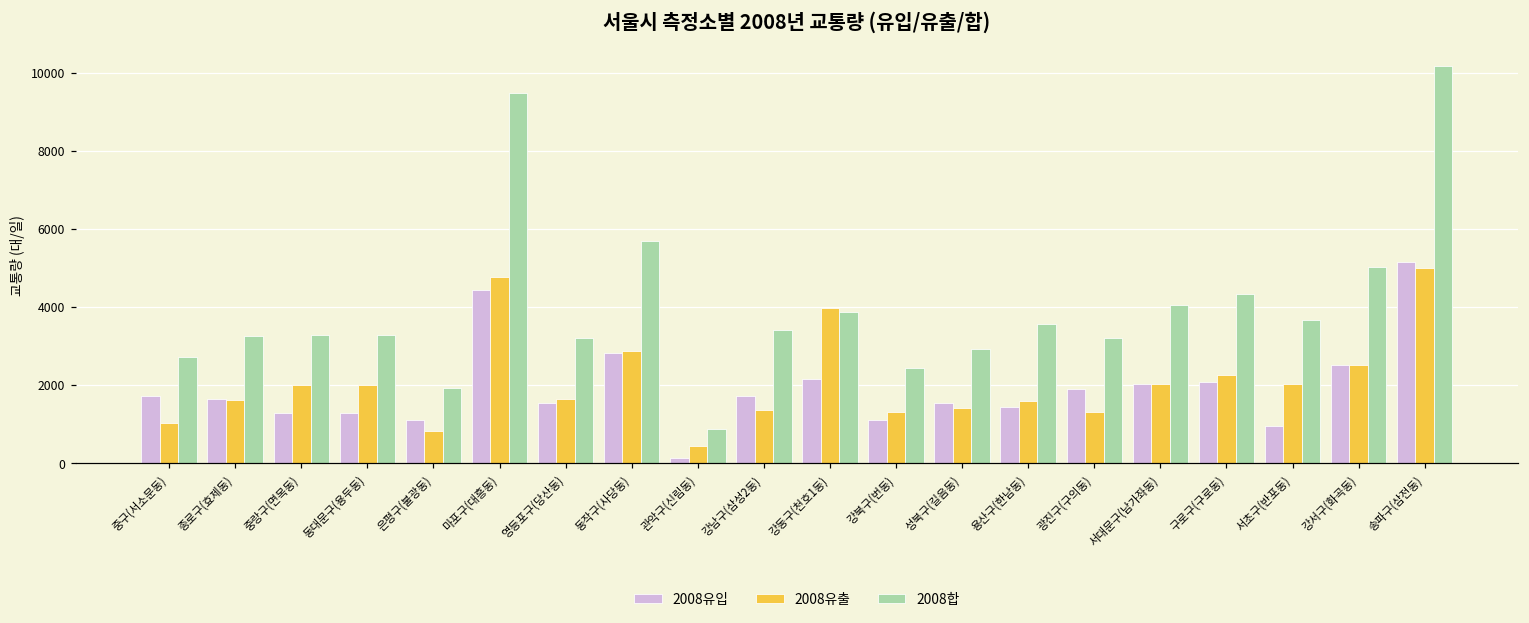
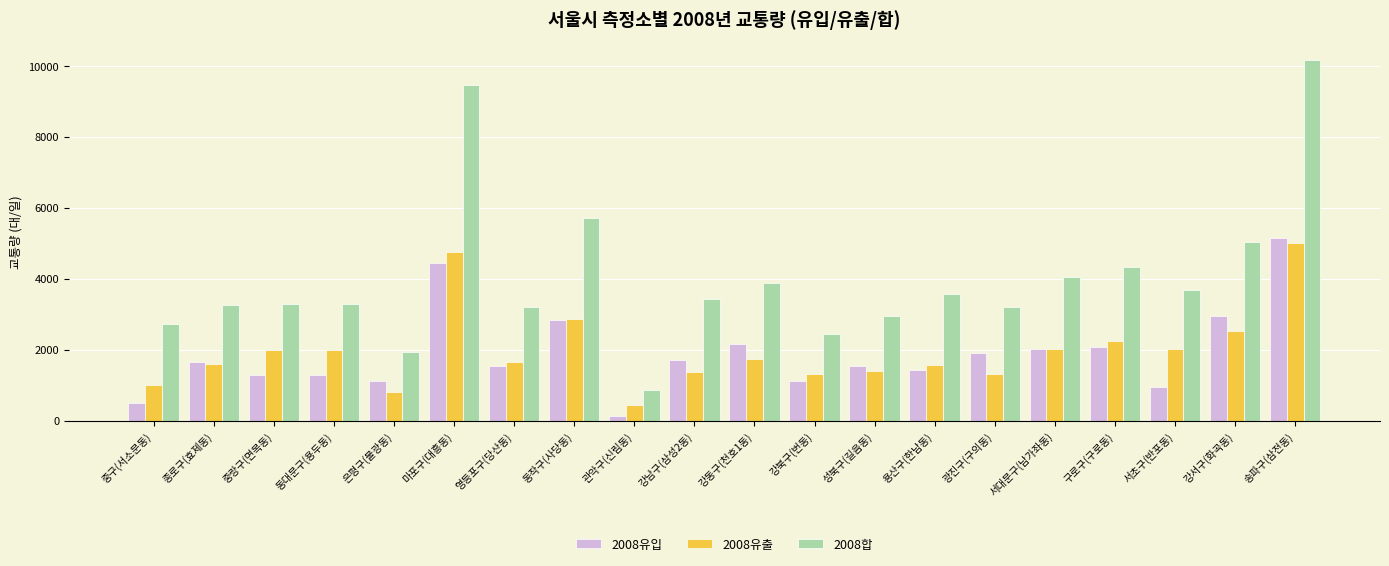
  {
    "2008유입": {
-     "중구(서소문동)": 1700,
+     "중구(서소문동)": 500,
      "종로구(효제동)": 1600,
      "중랑구(면목동)": 1300,
      "동대문구(용두동)": 1300,
      "은평구(불광동)": 1100,
      "마포구(대흥동)": 4400,
      "영등포구(당산동)": 1500,
      "동작구(사당동)": 2800,
      "관악구(신림동)": 100,
      "강남구(삼성2동)": 1700,
      "강동구(천호1동)": 2100,
      "강북구(번동)": 1100,
      "성북구(길음동)": 1500,
      "용산구(한남동)": 1400,
      "광진구(구의동)": 1900,
      "서대문구(남가좌동)": 2000,
      "구로구(구로동)": 2100,
      "서초구(반포동)": 1000,
-     "강서구(화곡동)": 2500,
+     "강서구(화곡동)": 3000,
      "송파구(삼전동)": 5200
    },
    "2008유출": {
      "중구(서소문동)": 1000,
      "종로구(효제동)": 1600,
      "중랑구(면목동)": 2000,
      "동대문구(용두동)": 2000,
      "은평구(불광동)": 800,
      "마포구(대흥동)": 4800,
      "영등포구(당산동)": 1700,
      "동작구(사당동)": 2900,
      "관악구(신림동)": 400,
      "강남구(삼성2동)": 1400,
-     "강동구(천호1동)": 4000,
+     "강동구(천호1동)": 1700,
      "강북구(번동)": 1300,
      "성북구(길음동)": 1400,
      "용산구(한남동)": 1600,
      "광진구(구의동)": 1300,
      "서대문구(남가좌동)": 2000,
      "구로구(구로동)": 2300,
      "서초구(반포동)": 2000,
      "강서구(화곡동)": 2500,
      "송파구(삼전동)": 5000
    },
    "2008합": {
      "중구(서소문동)": 2700,
      "종로구(효제동)": 3300,
      "중랑구(면목동)": 3300,
      "동대문구(용두동)": 3300,
      "은평구(불광동)": 1900,
      "마포구(대흥동)": 9500,
      "영등포구(당산동)": 3200,
      "동작구(사당동)": 5700,
      "관악구(신림동)": 900,
      "강남구(삼성2동)": 3400,
      "강동구(천호1동)": 3900,
      "강북구(번동)": 2400,
      "성북구(길음동)": 2900,
      "용산구(한남동)": 3600,
      "광진구(구의동)": 3200,
      "서대문구(남가좌동)": 4000,
      "구로구(구로동)": 4300,
      "서초구(반포동)": 3700,
      "강서구(화곡동)": 5000,
      "송파구(삼전동)": 10200
    }
  }
